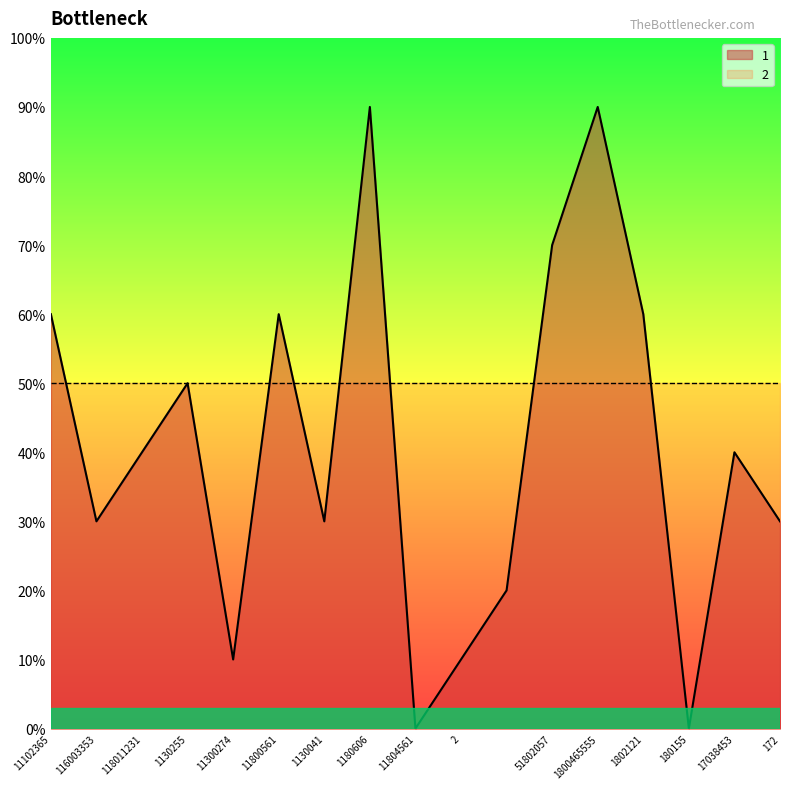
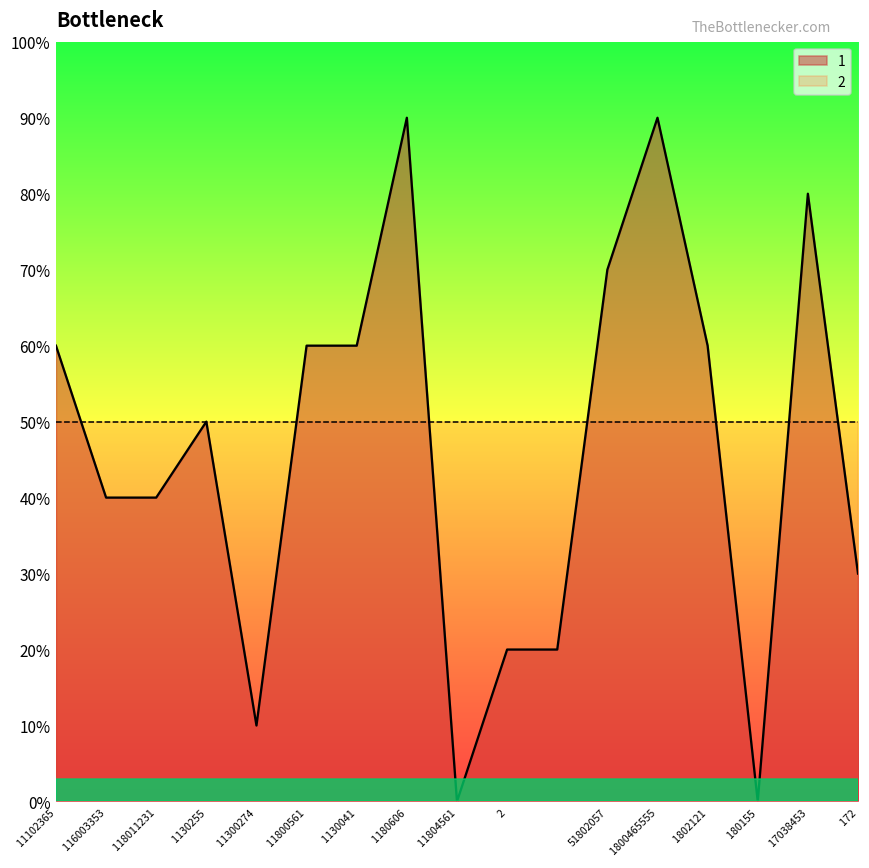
  {
    "1": {
      "11102365": "60%",
-     "116003353": "30%",
+     "116003353": "40%",
      "118011231": "40%",
      "11300274": "10%",
      "11800561": "60%",
-     "1130041": "30%",
+     "1130041": "60%",
      "1180606": "90%",
-     "2": "10%",
+     "2": "20%",
      "51802057": "70%",
      "1800465555": "90%",
      "1802121": "60%",
-     "17038453": "40%",
+     "17038453": "80%",
      "172": "30%"
    },
    "2": {
      "11102365": "50%",
      "116003353": "50%",
      "118011231": "50%",
      "11300274": "50%",
      "11800561": "50%",
      "1130041": "50%",
      "1180606": "50%",
      "11804561": "50%",
      "2": "50%",
      "51802057": "50%",
      "1800465555": "50%",
      "1802121": "50%",
      "180155": "50%",
      "17038453": "50%",
      "172": "50%"
    }
  }
